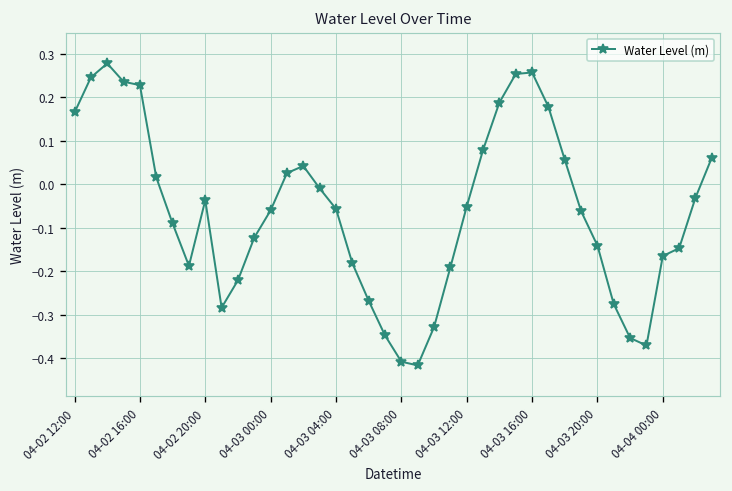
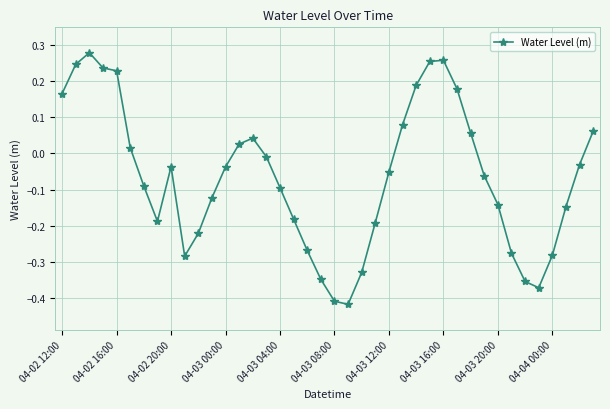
  {
    "04-02 12:00": 0.17,
    "04-02 16:00": 0.23,
    "04-02 20:00": -0.04,
-   "04-03 00:00": -0.06,
-   "04-03 04:00": -0.06,
+   "04-03 00:00": -0.04,
+   "04-03 04:00": -0.09,
    "04-03 08:00": -0.41,
    "04-03 12:00": -0.05,
    "04-03 16:00": 0.26,
    "04-03 20:00": -0.14,
-   "04-04 00:00": -0.17
+   "04-04 00:00": -0.28
  }
